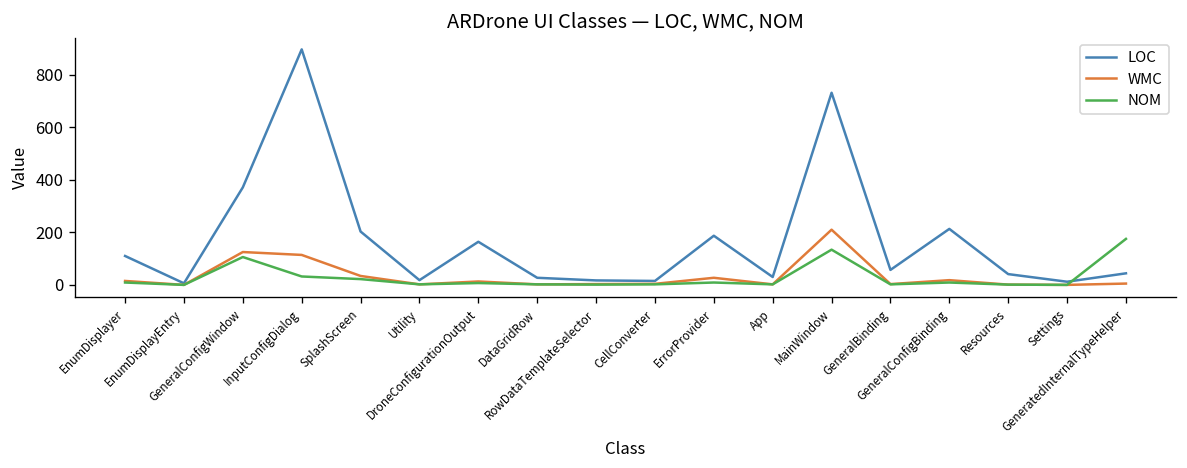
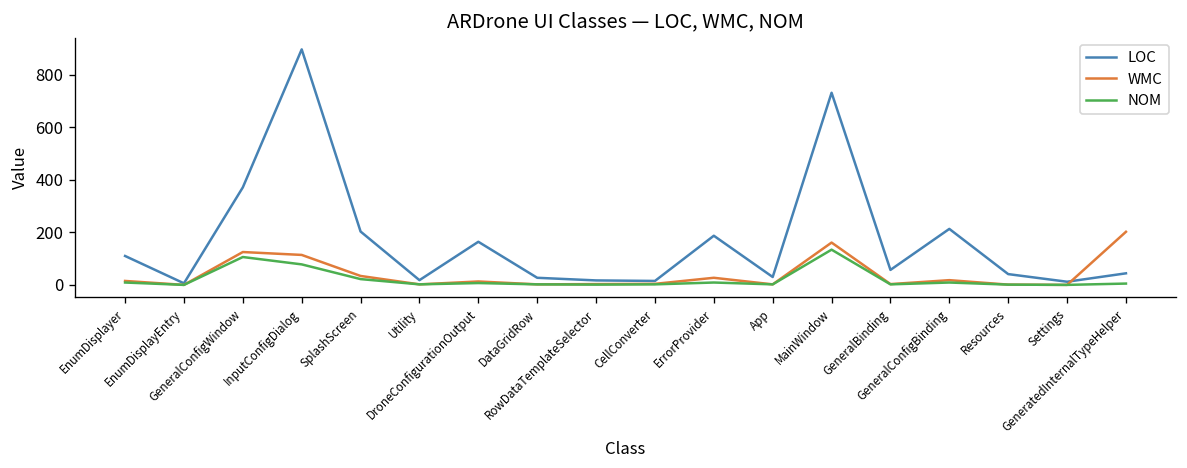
  {
    "LOC": {
      "EnumDisplayer": 110,
      "GeneralConfigWindow": 370,
      "InputConfigDialog": 900,
      "SplashScreen": 200,
      "Utility": 20,
      "DroneConfigurationOutput": 160,
      "DataGridRow": 30,
      "RowDataTemplateSelector": 20,
      "ErrorProvider": 190,
      "App": 30,
      "MainWindow": 730,
      "GeneralBinding": 60,
      "GeneralConfigBinding": 210,
      "Resources": 40,
      "Settings": 10,
      "GeneratedInternalTypeHelper": 40
    },
    "WMC": {
      "GeneralConfigWindow": 130,
      "InputConfigDialog": 110,
      "SplashScreen": 30,
      "ErrorProvider": 30,
-     "MainWindow": 210,
-     "GeneratedInternalTypeHelper": 10
+     "MainWindow": 160,
+     "GeneratedInternalTypeHelper": 200
    },
    "NOM": {
      "GeneralConfigWindow": 110,
-     "InputConfigDialog": 30,
+     "InputConfigDialog": 80,
      "SplashScreen": 20,
      "ErrorProvider": 10,
      "MainWindow": 130,
-     "GeneratedInternalTypeHelper": 180
+     "GeneratedInternalTypeHelper": 10
    }
  }
